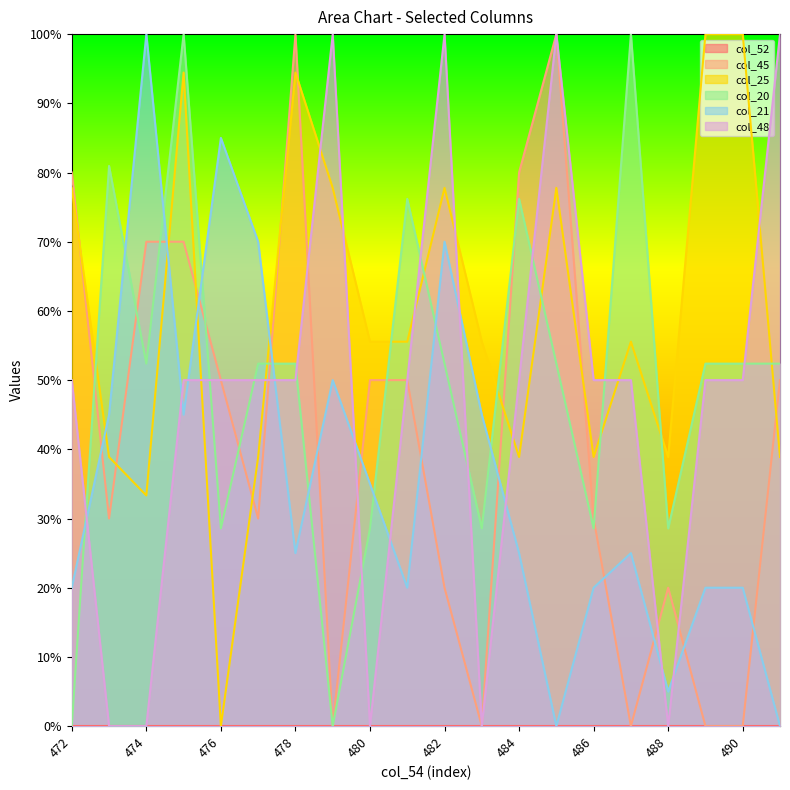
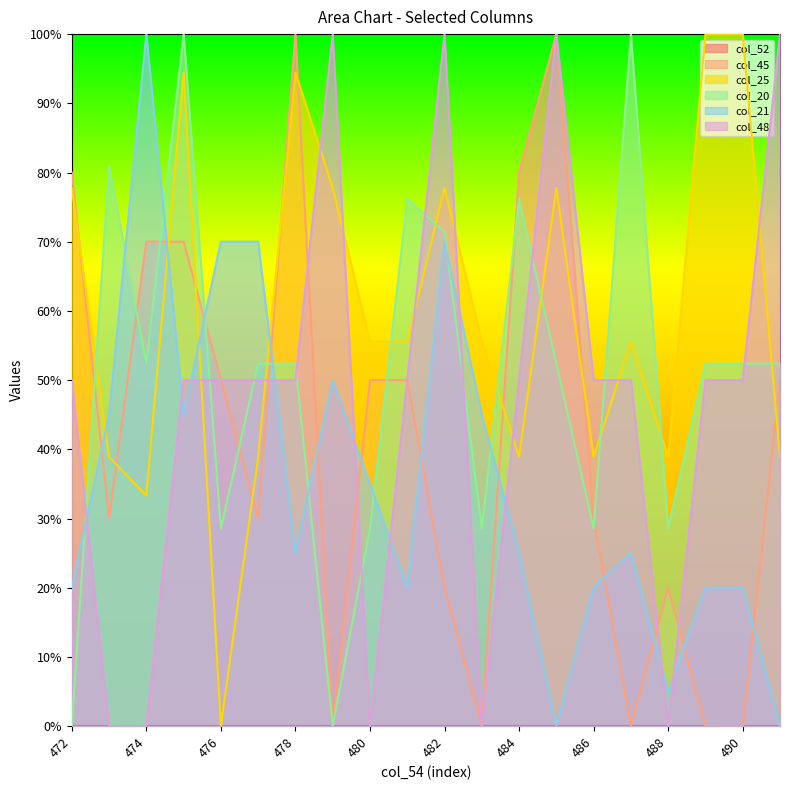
  {
    "col_25": {
      "472": "78%",
      "474": "33%",
      "478": "94%",
      "480": "56%",
      "482": "78%",
      "484": "39%",
      "486": "39%",
      "488": "39%",
      "490": "100%"
    },
    "col_20": {
      "474": "52%",
      "476": "29%",
      "478": "52%",
      "480": "29%",
-     "482": "52%",
+     "482": "71%",
      "484": "76%",
      "486": "29%",
      "488": "29%",
      "490": "52%"
    },
    "col_21": {
      "472": "20%",
      "474": "100%",
-     "476": "85%",
+     "476": "70%",
      "478": "25%",
      "480": "35%",
      "482": "70%",
      "484": "25%",
      "486": "20%",
      "488": "5%",
      "490": "20%"
    },
    "col_48": {
      "472": "50%",
      "478": "50%",
      "482": "100%",
      "484": "50%",
      "486": "50%",
      "490": "50%"
    }
  }
